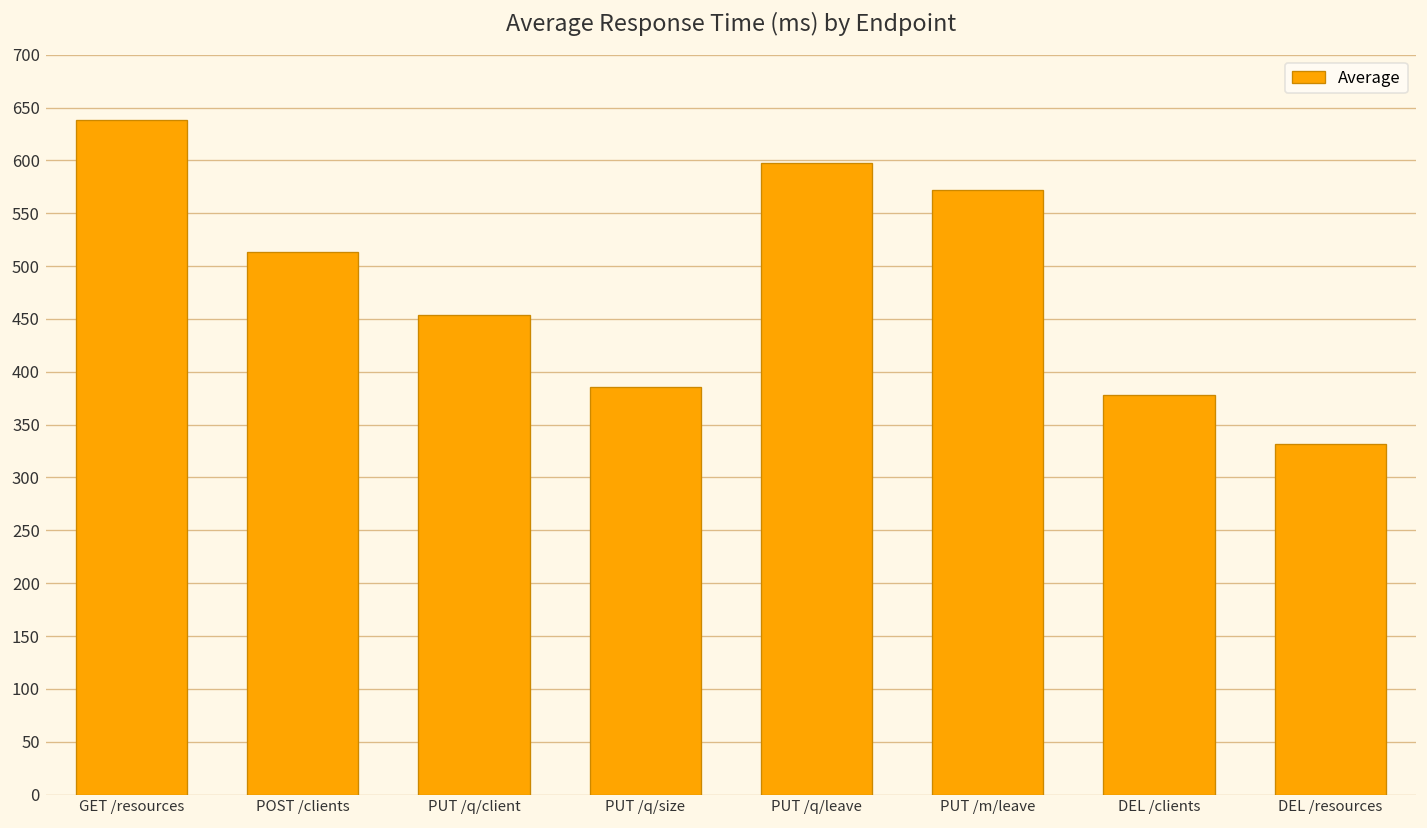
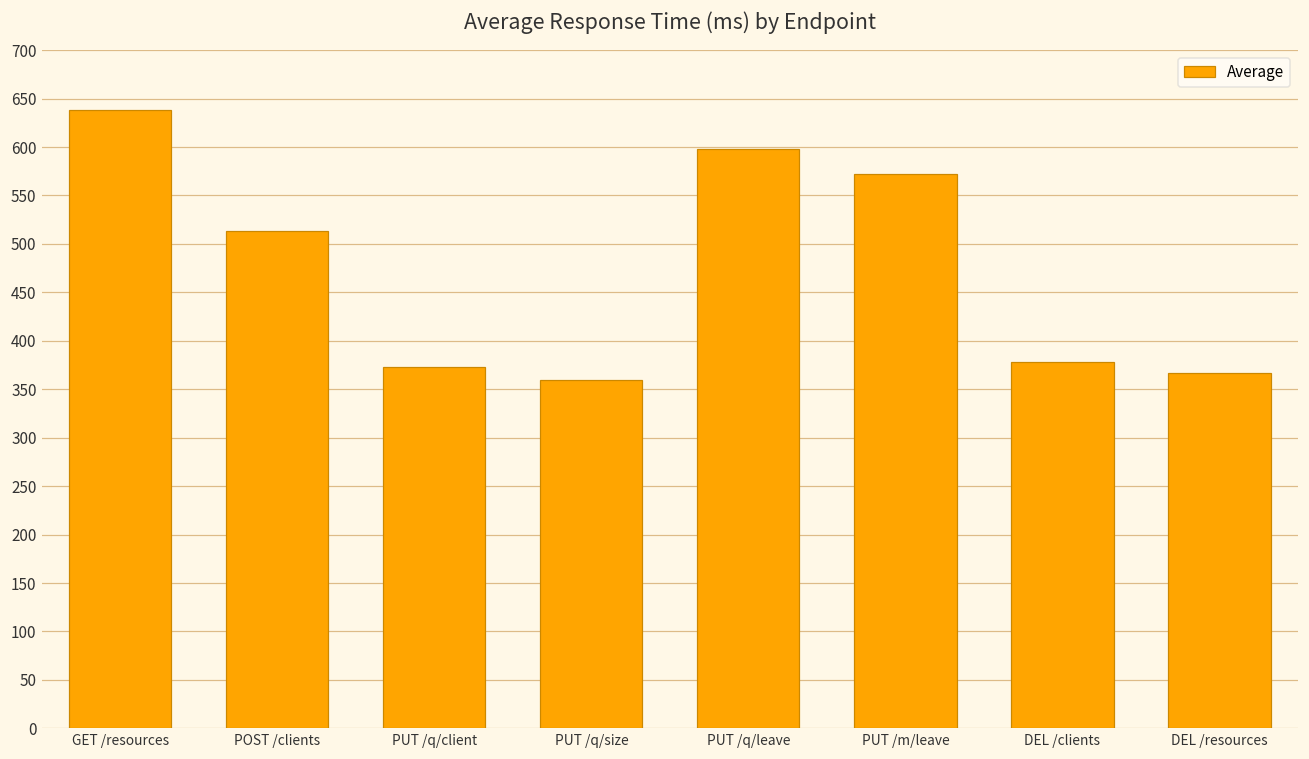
  {
    "GET /resources": 640,
    "POST /clients": 510,
-   "PUT /q/client": 450,
-   "PUT /q/size": 390,
+   "PUT /q/client": 370,
+   "PUT /q/size": 360,
    "PUT /q/leave": 600,
    "PUT /m/leave": 570,
    "DEL /clients": 380,
-   "DEL /resources": 330
+   "DEL /resources": 370
  }
